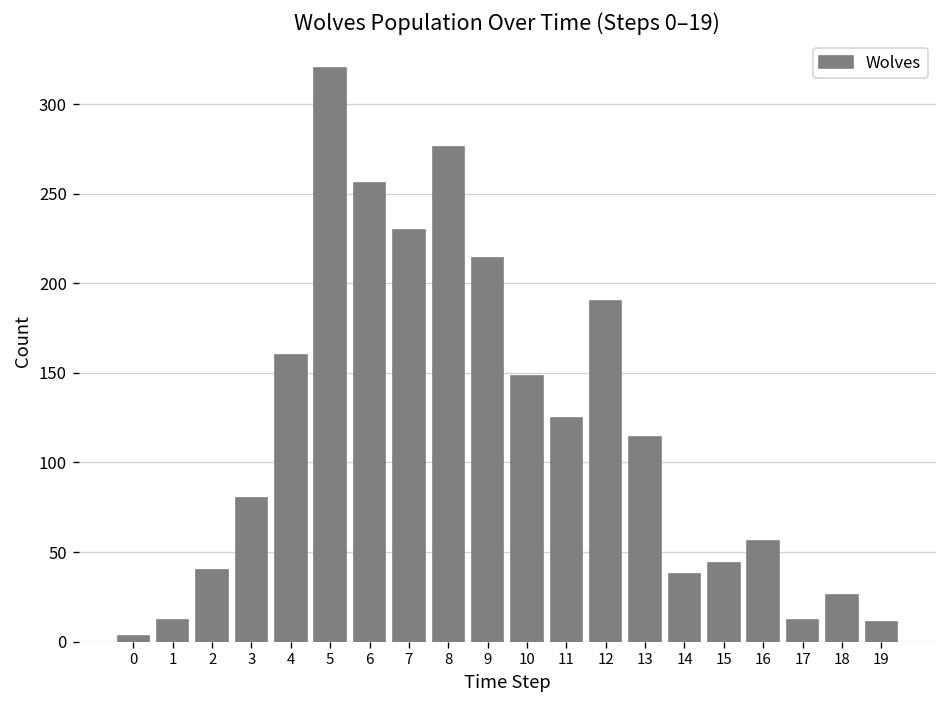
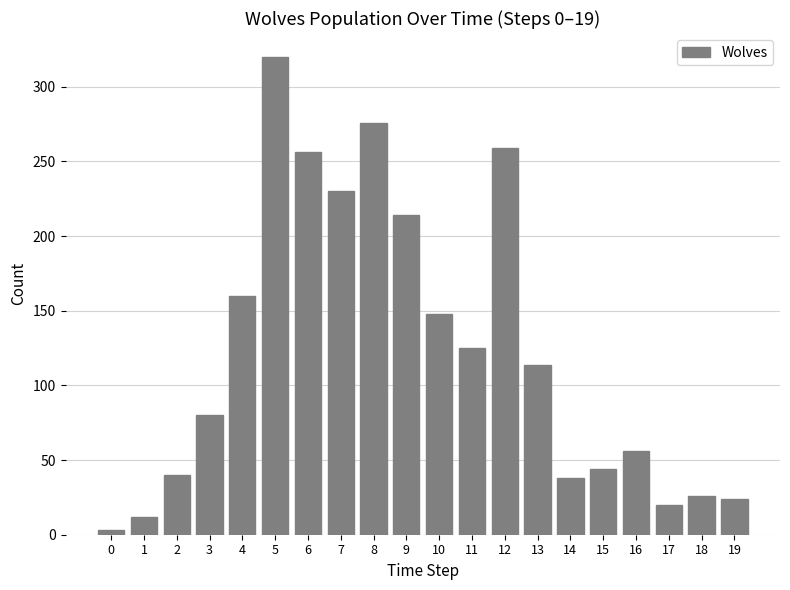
  {
    "0": 3,
    "1": 12,
    "2": 40,
    "3": 80,
    "4": 160,
    "5": 320,
    "6": 256,
    "7": 230,
    "8": 276,
    "9": 214,
    "10": 148,
    "11": 125,
-   "12": 190,
+   "12": 259,
    "13": 114,
    "14": 38,
    "15": 44,
    "16": 56,
-   "17": 12,
+   "17": 20,
    "18": 26,
-   "19": 11
+   "19": 24
  }
